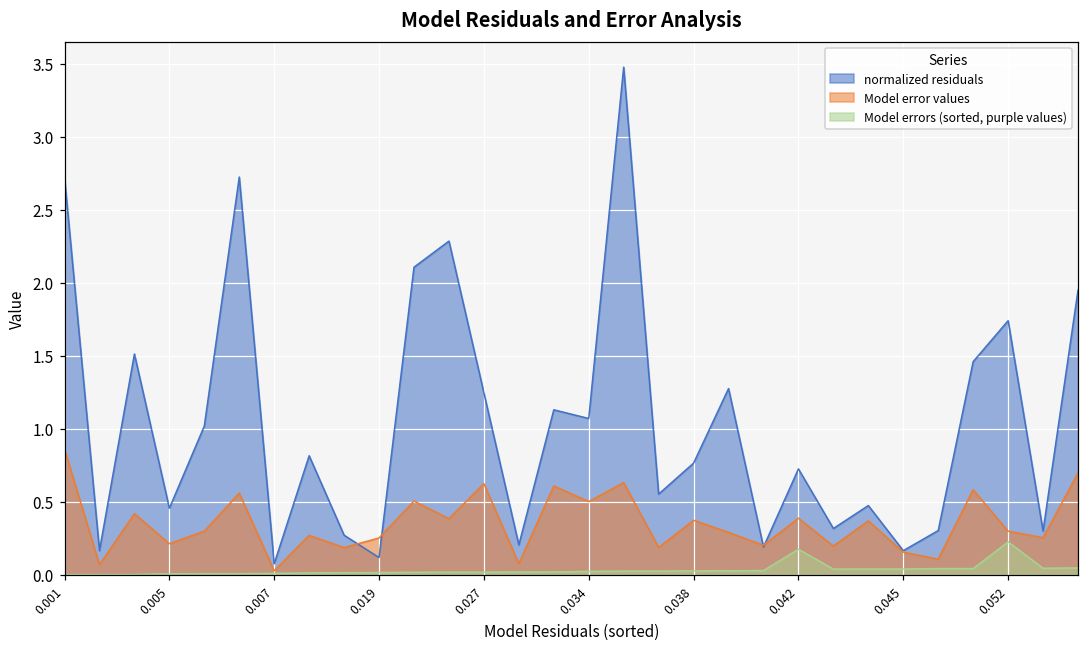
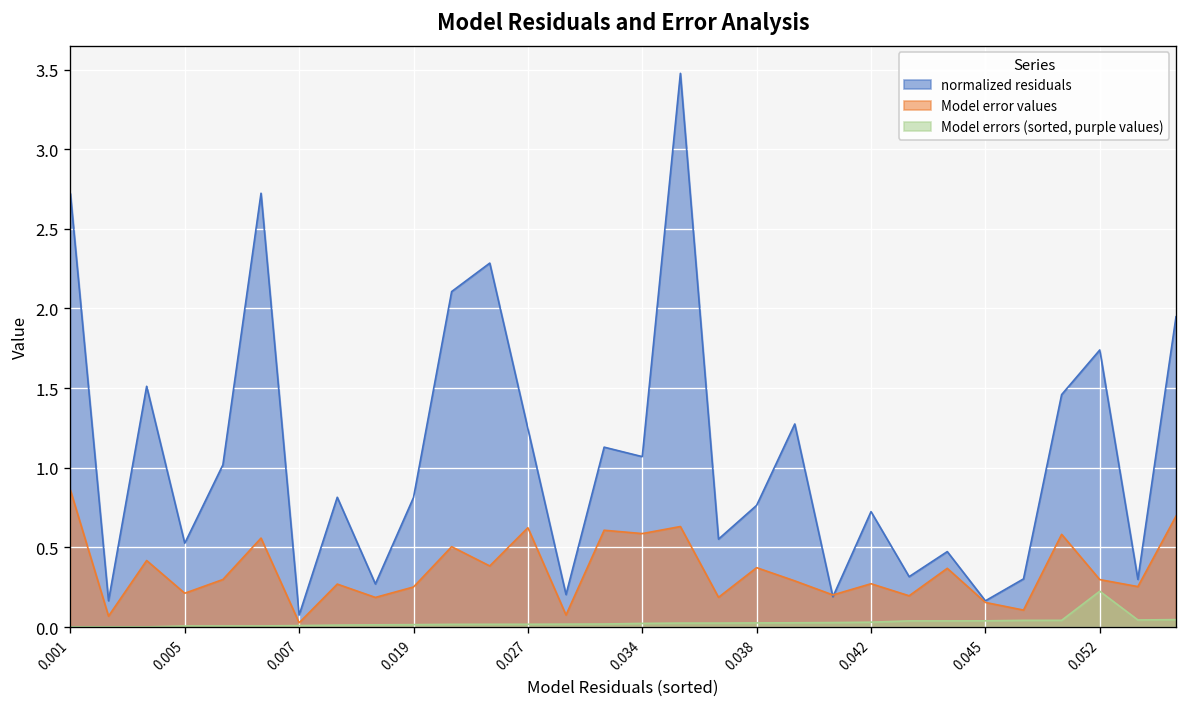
  {
    "normalized residuals": {
      "0.001": 2.72,
-     "0.005": 0.46,
+     "0.005": 0.53,
      "0.007": 0.08,
-     "0.019": 0.12,
+     "0.019": 0.81,
      "0.027": 1.25,
      "0.034": 1.07,
      "0.038": 0.76,
      "0.042": 0.72,
      "0.052": 1.74
    },
    "Model error values": {
      "0.001": 0.86,
      "0.005": 0.21,
      "0.019": 0.25,
      "0.027": 0.62,
-     "0.034": 0.50,
+     "0.034": 0.59,
      "0.038": 0.37,
-     "0.042": 0.39,
+     "0.042": 0.27,
      "0.052": 0.30
    },
    "Model errors (sorted, purple values)": {
      "0.001": 0.00,
      "0.005": 0.01,
      "0.019": 0.02,
      "0.027": 0.02,
      "0.034": 0.02,
      "0.038": 0.03,
-     "0.042": 0.17,
+     "0.042": 0.03,
      "0.045": 0.04,
      "0.052": 0.22
    }
  }
